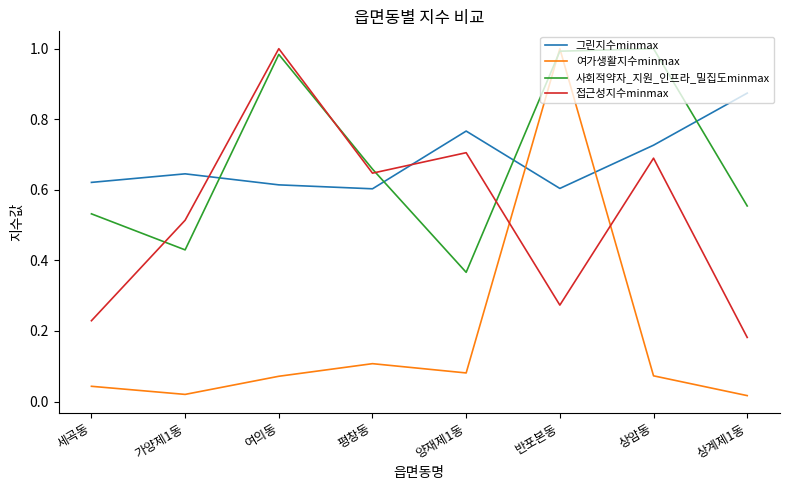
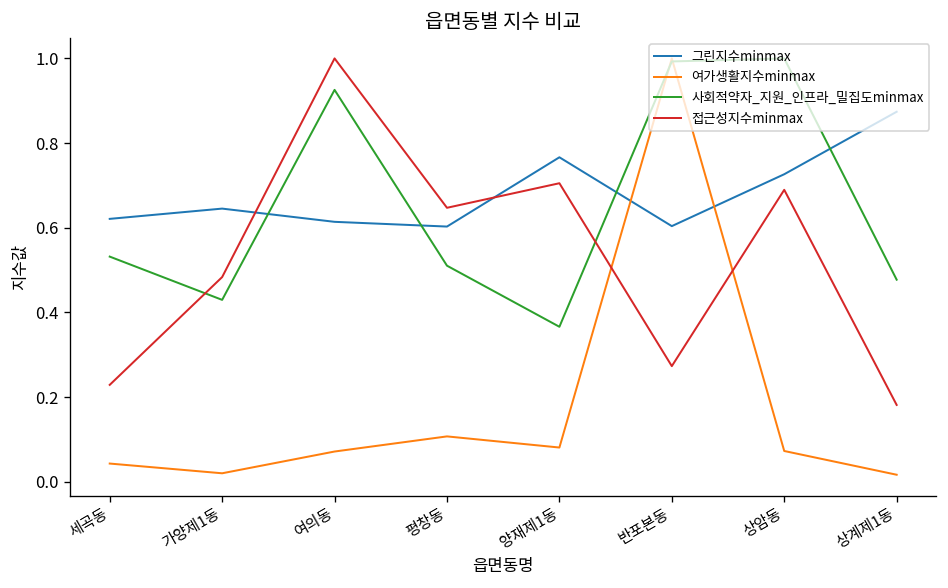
  {
    "그린지수minmax": {
      "세곡동": 0.62,
      "가양제1동": 0.65,
      "여의동": 0.61,
      "평창동": 0.60,
      "양재제1동": 0.77,
      "반포본동": 0.60,
      "상암동": 0.73
    },
    "여가생활지수minmax": {
      "세곡동": 0.04,
      "가양제1동": 0.02,
      "여의동": 0.07,
      "평창동": 0.11,
      "양재제1동": 0.08,
      "상암동": 0.07,
      "상계제1동": 0.02
    },
    "사회적약자_지원_인프라_밀집도minmax": {
      "세곡동": 0.53,
      "가양제1동": 0.43,
-     "여의동": 0.98,
-     "평창동": 0.66,
+     "여의동": 0.93,
+     "평창동": 0.51,
      "양재제1동": 0.37,
-     "상계제1동": 0.55
+     "상계제1동": 0.48
    },
    "접근성지수minmax": {
      "세곡동": 0.23,
-     "가양제1동": 0.51,
+     "가양제1동": 0.48,
      "여의동": 1.00,
      "평창동": 0.65,
      "양재제1동": 0.71,
      "반포본동": 0.27,
      "상암동": 0.69,
      "상계제1동": 0.18
    }
  }
